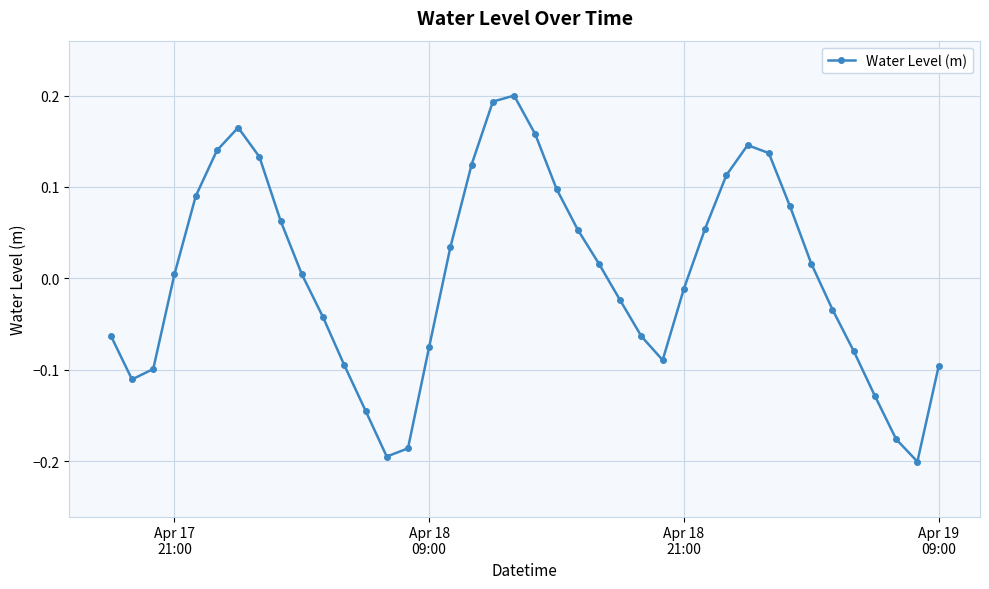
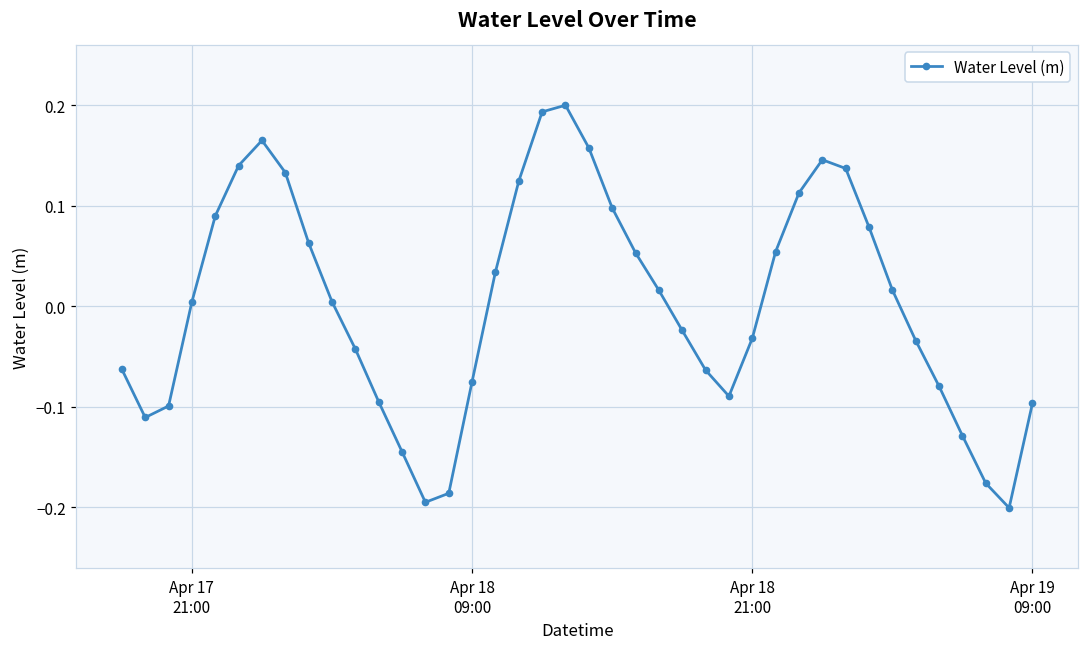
  {
    "Apr 17 21:00": 0.00,
    "Apr 18 09:00": -0.07,
-   "Apr 18 21:00": -0.01,
+   "Apr 18 21:00": -0.03,
    "Apr 19 09:00": -0.10
  }
